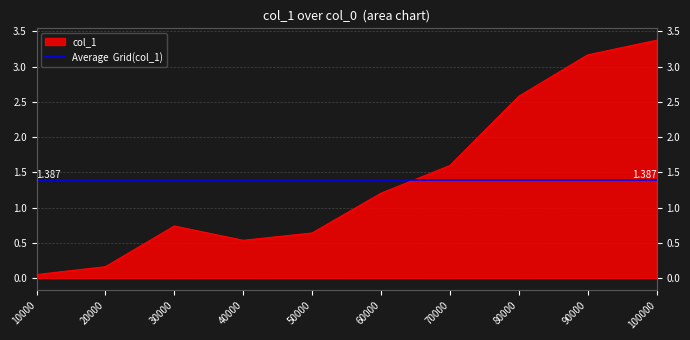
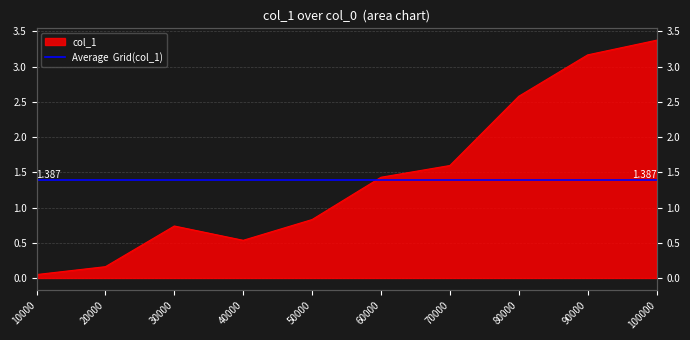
  {
    "10000": 0.0,
    "20000": 0.2,
    "30000": 0.7,
    "40000": 0.5,
-   "50000": 0.6,
-   "60000": 1.2,
+   "50000": 0.8,
+   "60000": 1.4,
    "70000": 1.6,
    "80000": 2.6,
    "90000": 3.2,
    "100000": 3.4
  }
